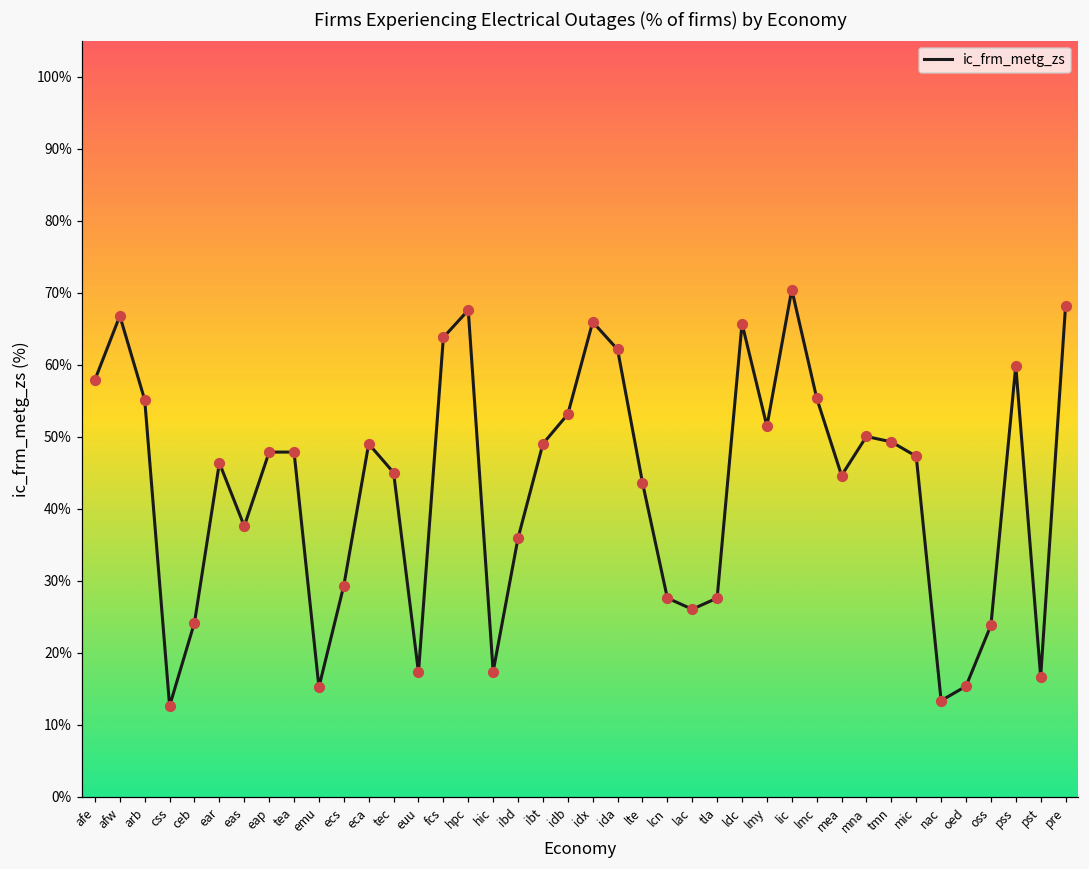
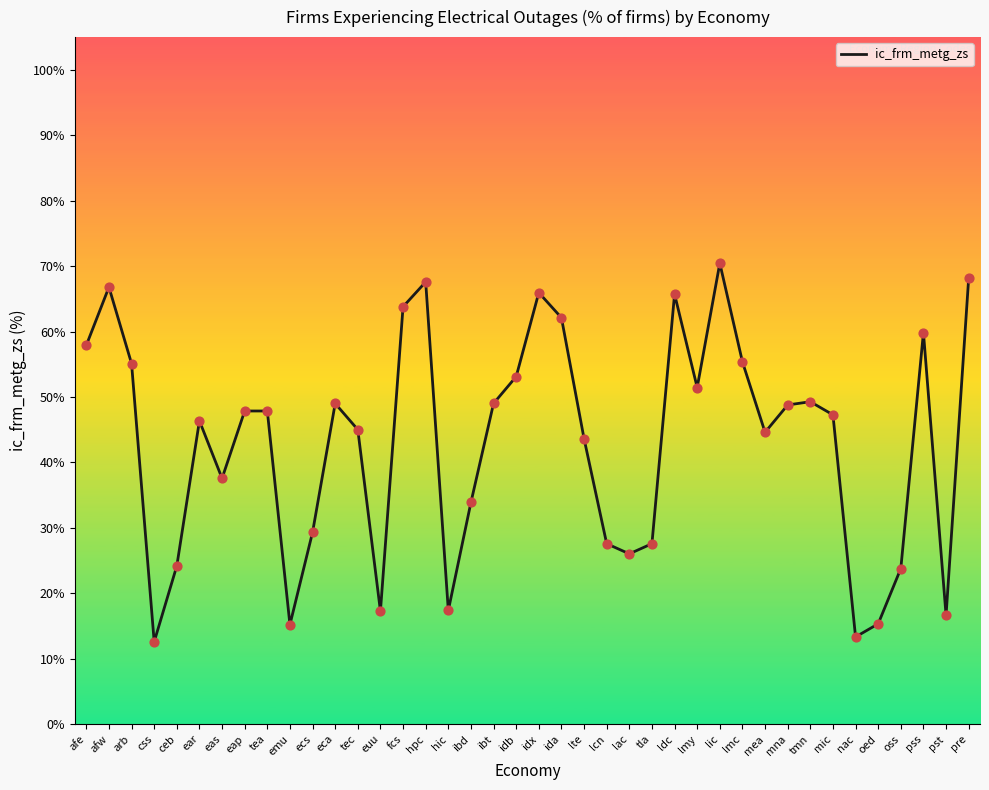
  {
    "afe": "58%",
    "afw": "67%",
    "arb": "55%",
    "css": "13%",
    "ceb": "24%",
    "ear": "46%",
    "eas": "38%",
    "eap": "48%",
    "tea": "48%",
    "emu": "15%",
    "ecs": "29%",
    "eca": "49%",
    "tec": "45%",
    "euu": "17%",
    "fcs": "64%",
    "hpc": "68%",
    "hic": "17%",
-   "ibd": "36%",
+   "ibd": "34%",
    "ibt": "49%",
    "idb": "53%",
    "idx": "66%",
    "ida": "62%",
    "lte": "44%",
    "lcn": "28%",
    "lac": "26%",
    "tla": "28%",
    "ldc": "66%",
    "lmy": "51%",
    "lic": "70%",
    "lmc": "55%",
    "mea": "45%",
-   "mna": "50%",
+   "mna": "49%",
    "tmn": "49%",
    "mic": "47%",
    "nac": "13%",
    "oed": "15%",
    "oss": "24%",
    "pss": "60%",
    "pst": "17%",
    "pre": "68%"
  }
